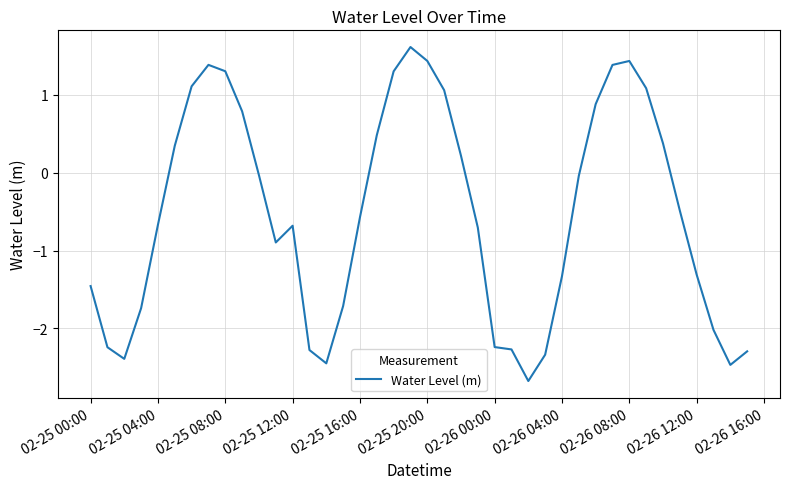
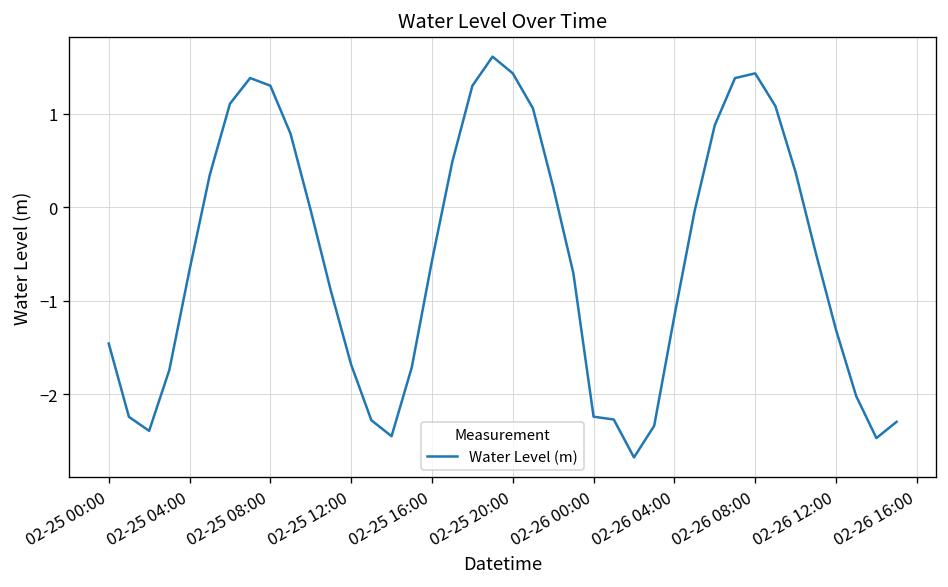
  {
    "02-25 00:00": -1.5,
    "02-25 04:00": -0.7,
    "02-25 08:00": 1.3,
-   "02-25 12:00": -0.7,
+   "02-25 12:00": -1.7,
    "02-25 16:00": -0.6,
    "02-25 20:00": 1.4,
    "02-26 00:00": -2.2,
-   "02-26 04:00": -1.3,
+   "02-26 04:00": -1.2,
    "02-26 08:00": 1.4,
    "02-26 12:00": -1.3
  }
